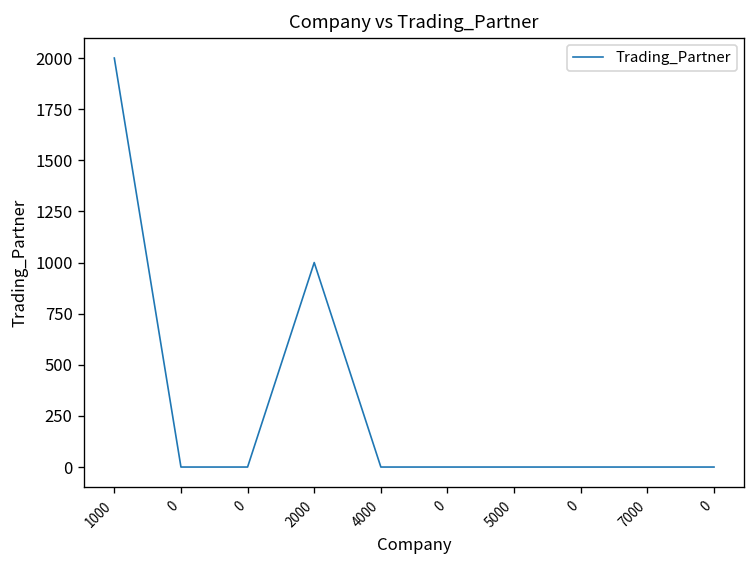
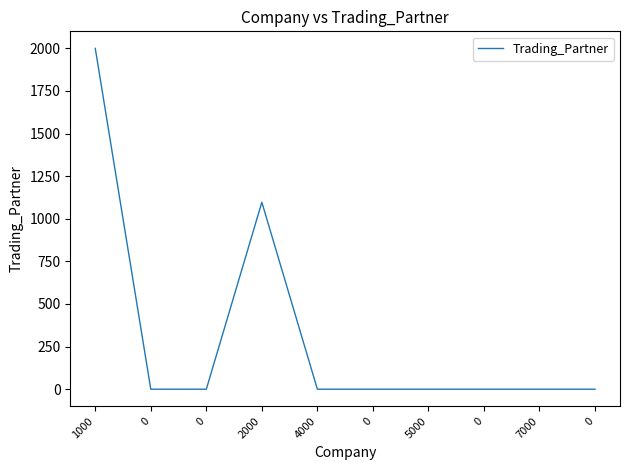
  {
    "1000": 2000,
-   "2000": 1000,
+   "2000": 1100,
    "4000": 0,
    "5000": 0,
    "7000": 0
  }
